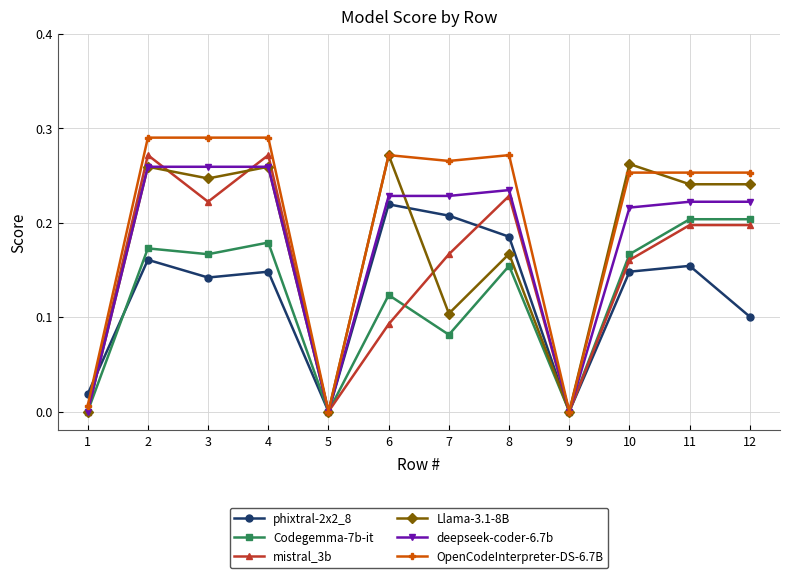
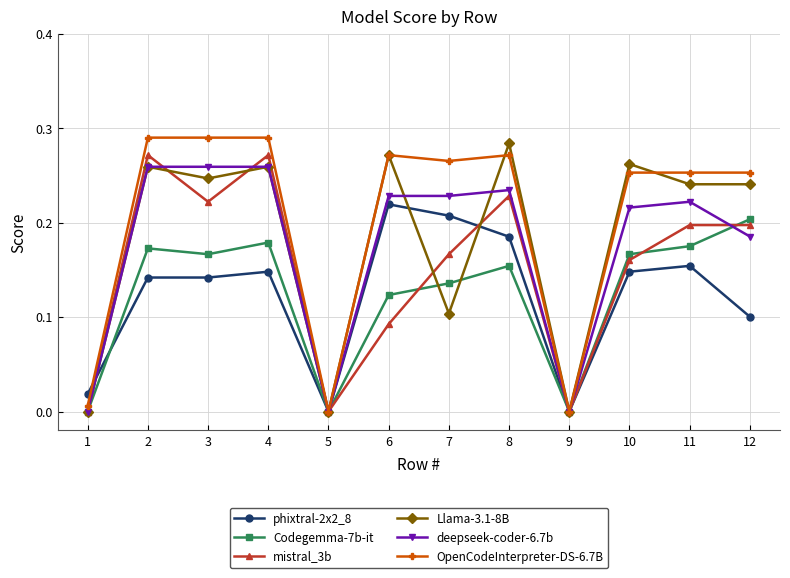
  {
    "phixtral-2x2_8": {
      "1": 0.02,
-     "2": 0.16,
+     "2": 0.14,
      "3": 0.14,
      "4": 0.15,
      "6": 0.22,
      "7": 0.21,
      "8": 0.19,
      "10": 0.15,
      "11": 0.15,
      "12": 0.10
    },
    "Codegemma-7b-it": {
      "2": 0.17,
      "3": 0.17,
      "4": 0.18,
      "6": 0.12,
-     "7": 0.08,
+     "7": 0.14,
      "8": 0.15,
      "10": 0.17,
-     "11": 0.20,
+     "11": 0.18,
      "12": 0.20
    },
    "Llama-3.1-8B": {
      "3": 0.25,
      "7": 0.10,
-     "8": 0.17,
+     "8": 0.28,
      "10": 0.26,
      "11": 0.24,
      "12": 0.24
    },
    "deepseek-coder-6.7b": {
      "3": 0.26,
      "6": 0.23,
      "7": 0.23,
      "8": 0.23,
      "10": 0.22,
      "11": 0.22,
-     "12": 0.22
+     "12": 0.19
    }
  }
